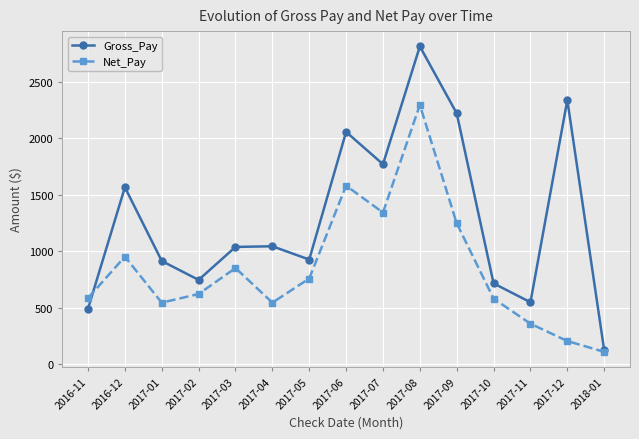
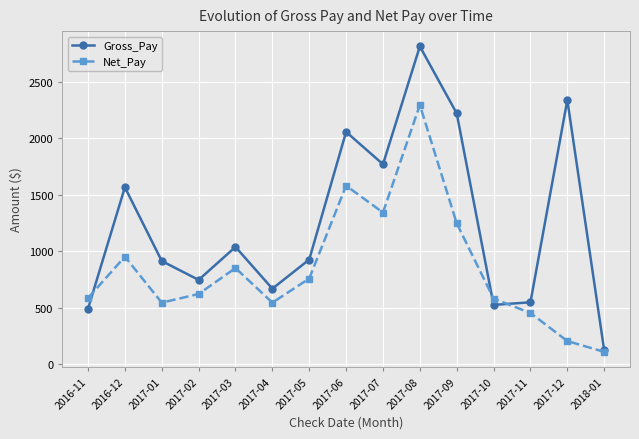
  {
    "Gross_Pay": {
      "2016-11": 490,
      "2016-12": 1570,
      "2017-01": 910,
      "2017-02": 750,
      "2017-03": 1040,
-     "2017-04": 1040,
+     "2017-04": 670,
      "2017-05": 930,
      "2017-06": 2060,
      "2017-07": 1770,
      "2017-08": 2810,
      "2017-09": 2220,
-     "2017-10": 720,
+     "2017-10": 520,
      "2017-11": 550,
      "2017-12": 2340
    },
    "Net_Pay": {
      "2016-11": 590,
      "2016-12": 950,
      "2017-01": 540,
      "2017-02": 620,
      "2017-03": 850,
      "2017-04": 540,
      "2017-05": 760,
      "2017-06": 1580,
      "2017-07": 1340,
      "2017-08": 2300,
      "2017-09": 1250,
      "2017-10": 580,
-     "2017-11": 360,
+     "2017-11": 450,
      "2017-12": 200
    }
  }
